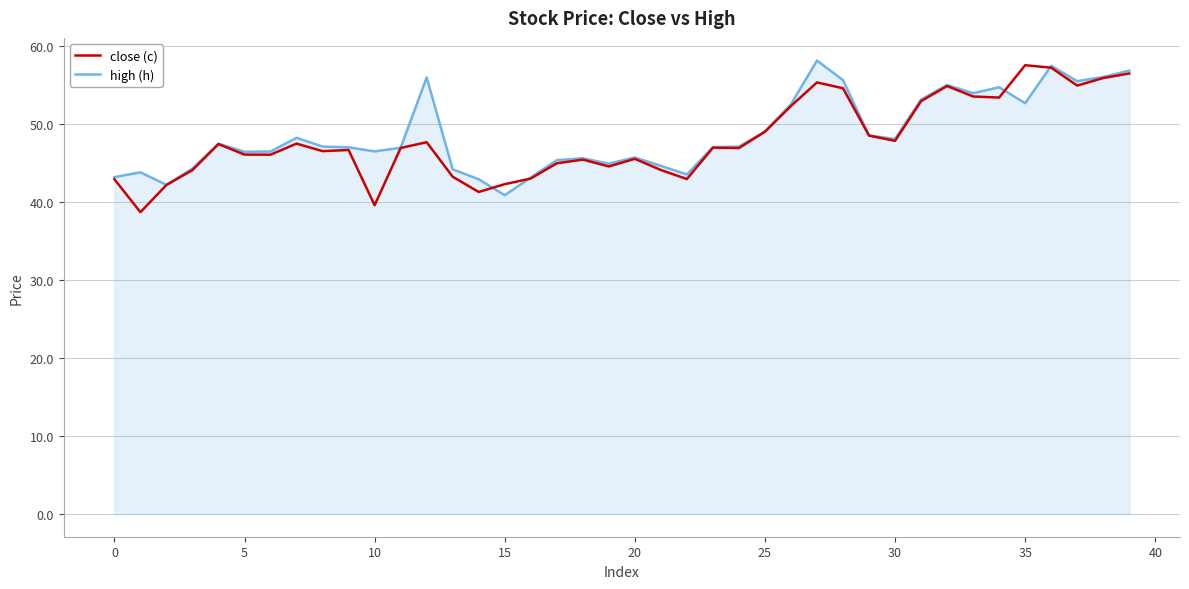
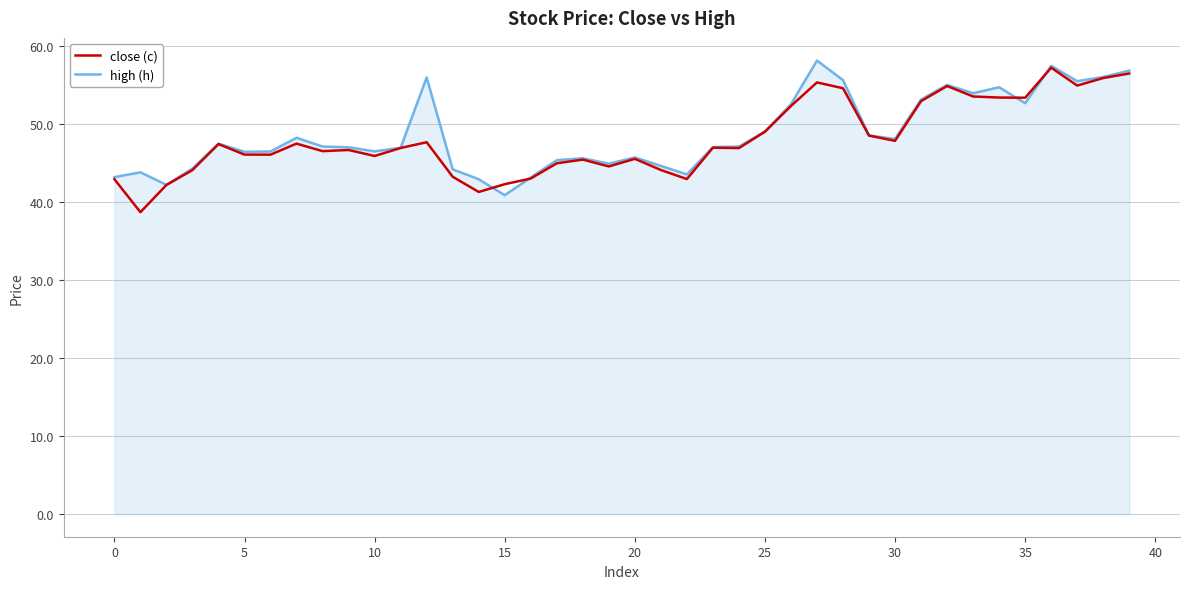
  {
    "close (c)": {
      "5": 46,
-     "10": 40,
+     "10": 46,
      "15": 42,
-     "35": 58
+     "35": 53
    },
    "high (h)": {
      "5": 46,
      "10": 46,
      "15": 41,
      "35": 53
    }
  }
